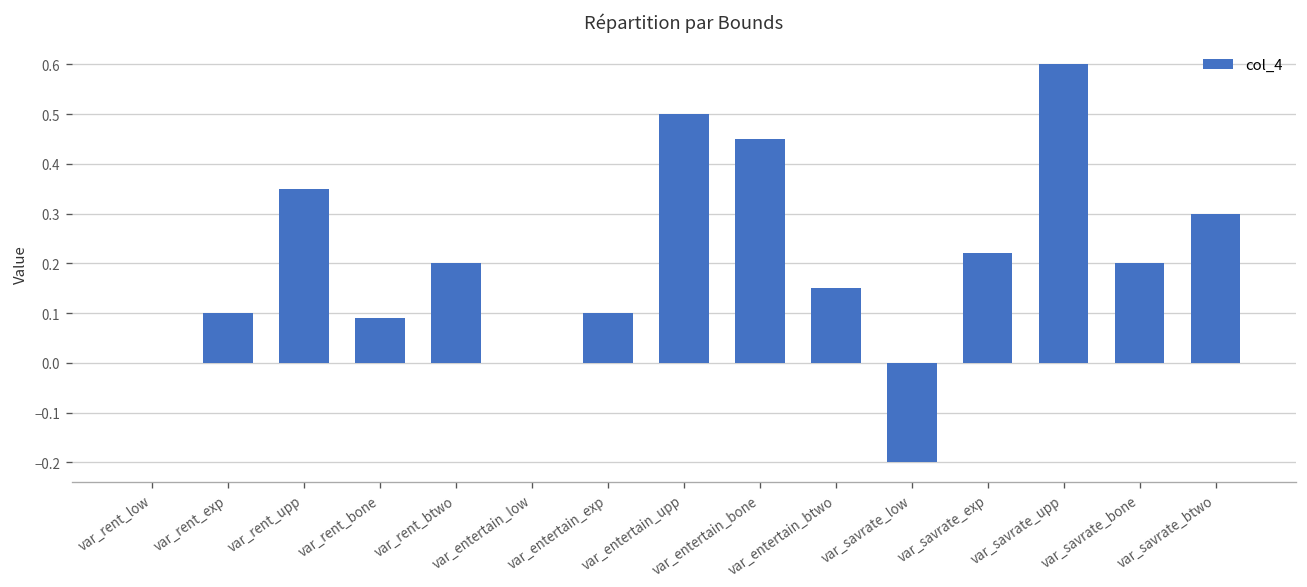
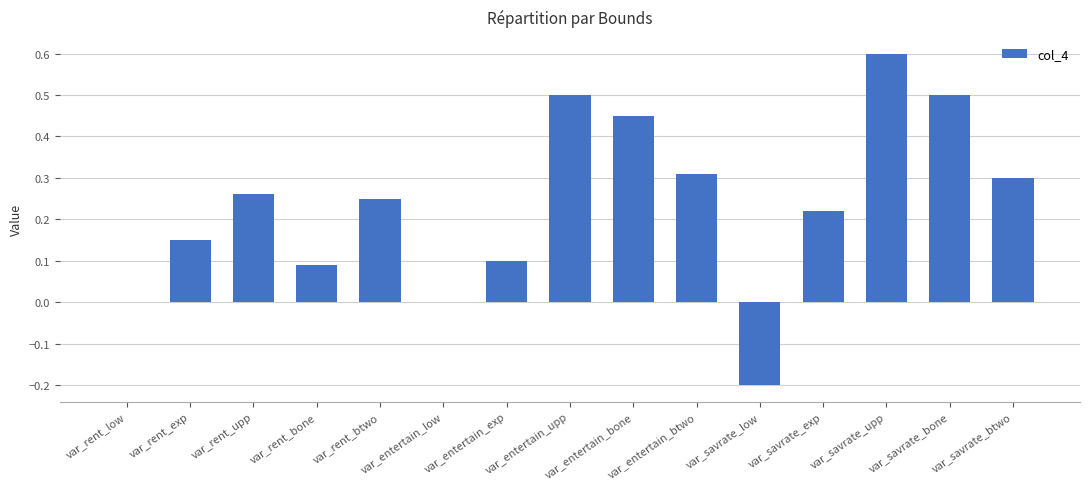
  {
    "var_rent_low": 0.00,
-   "var_rent_exp": 0.10,
-   "var_rent_upp": 0.35,
+   "var_rent_exp": 0.15,
+   "var_rent_upp": 0.26,
    "var_rent_bone": 0.09,
-   "var_rent_btwo": 0.20,
+   "var_rent_btwo": 0.25,
    "var_entertain_low": 0.00,
    "var_entertain_exp": 0.10,
    "var_entertain_upp": 0.50,
    "var_entertain_bone": 0.45,
-   "var_entertain_btwo": 0.15,
+   "var_entertain_btwo": 0.31,
    "var_savrate_low": -0.20,
    "var_savrate_exp": 0.22,
    "var_savrate_upp": 0.60,
-   "var_savrate_bone": 0.2,
+   "var_savrate_bone": 0.5,
    "var_savrate_btwo": 0.30
  }
